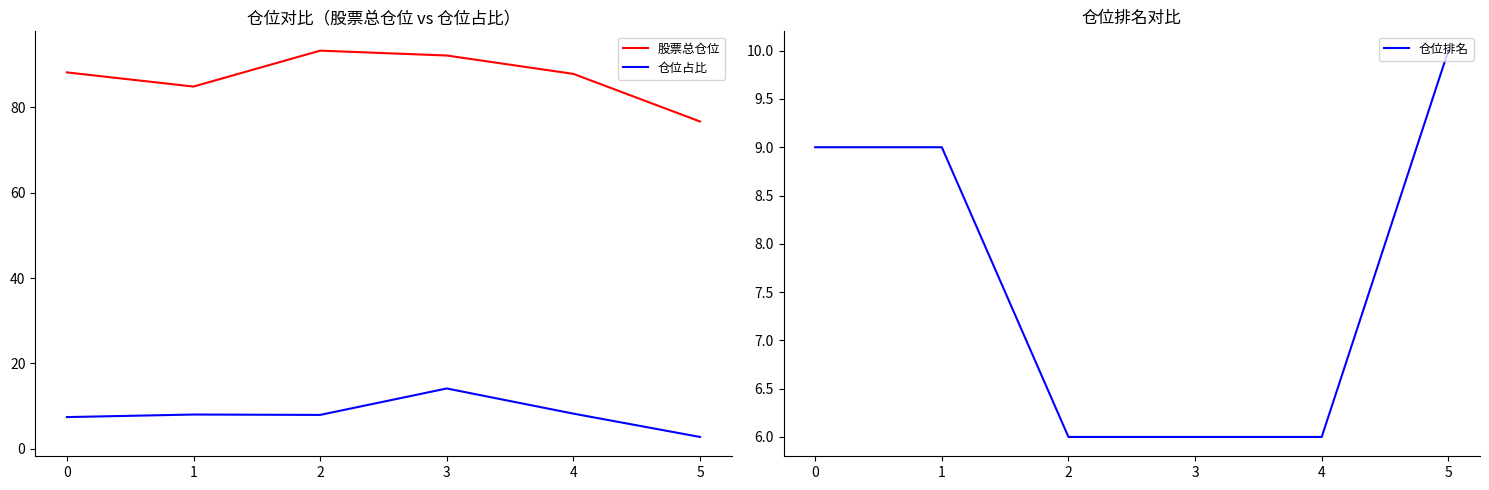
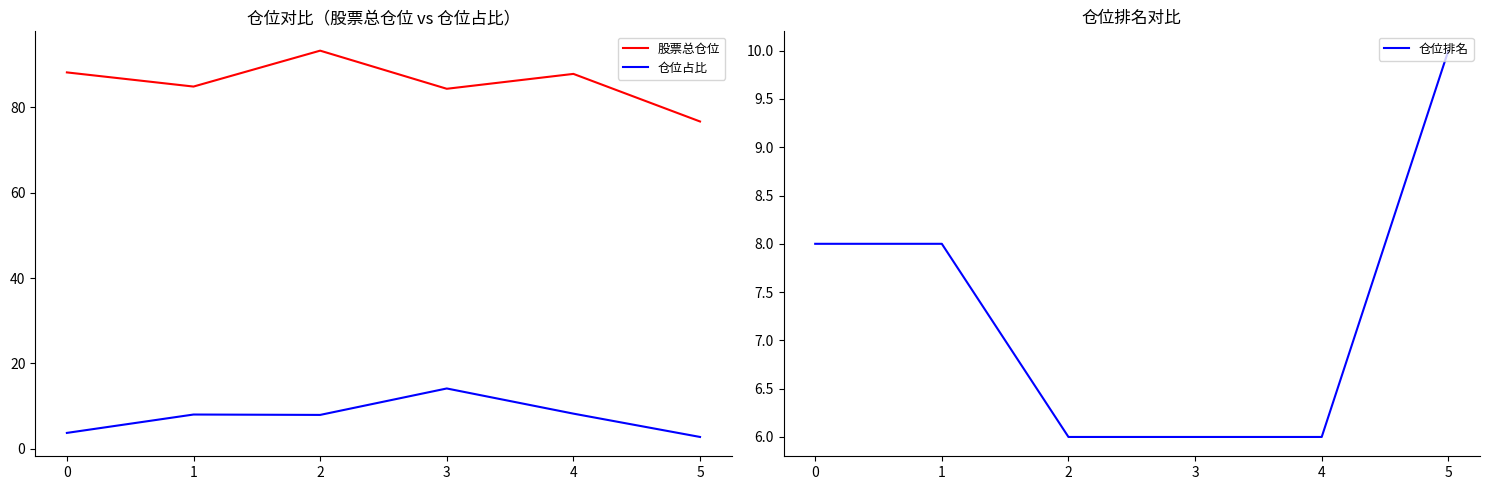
  {
    "仓位对比（股票总仓位 vs 仓位占比）": {
      "股票总仓位": {
        "0": 88,
        "1": 85,
        "2": 93,
-       "3": 92,
+       "3": 84,
        "4": 88,
        "5": 77
      },
      "仓位占比": {
-       "0": 7,
+       "0": 4,
        "1": 8,
        "2": 8,
        "3": 14,
        "4": 8,
        "5": 3
      }
    },
    "仓位排名对比": {
-     "0": 9,
-     "1": 9,
+     "0": 8,
+     "1": 8,
      "2": 6,
      "3": 6,
      "4": 6
    }
  }
